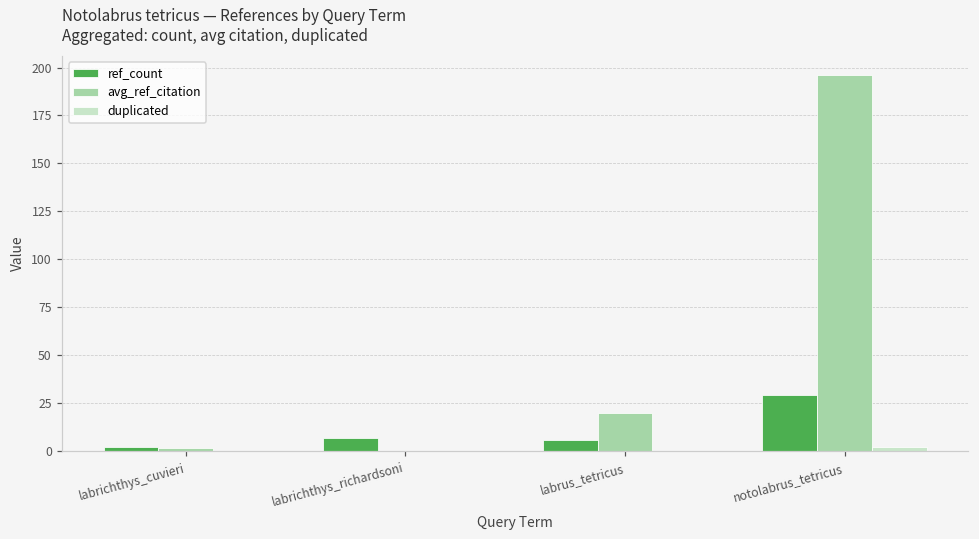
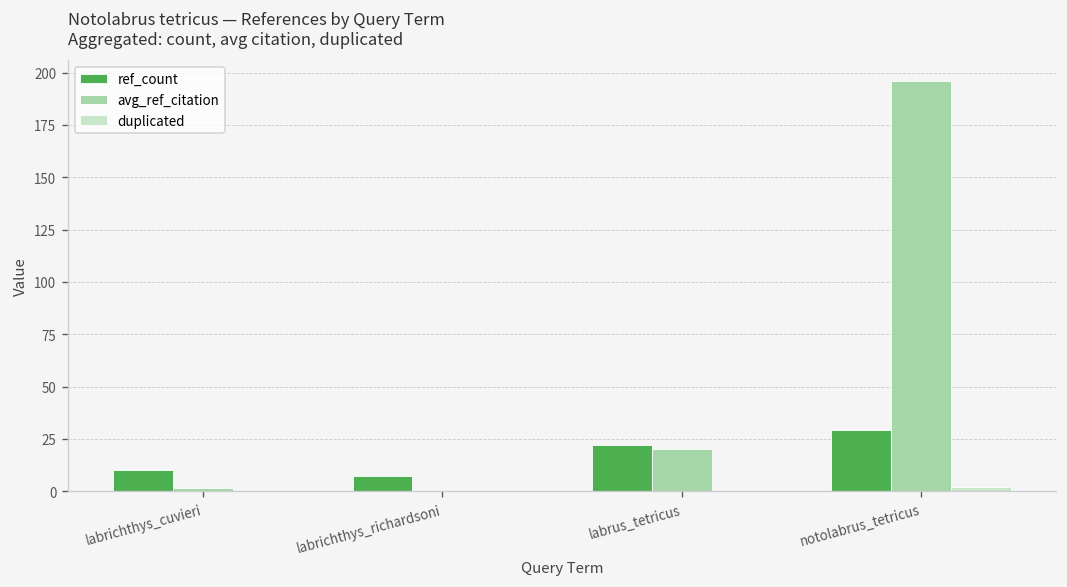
  {
    "ref_count": {
-     "labrichthys_cuvieri": 2,
+     "labrichthys_cuvieri": 10,
      "labrichthys_richardsoni": 7,
-     "labrus_tetricus": 6,
+     "labrus_tetricus": 22,
      "notolabrus_tetricus": 29
    }
  }
